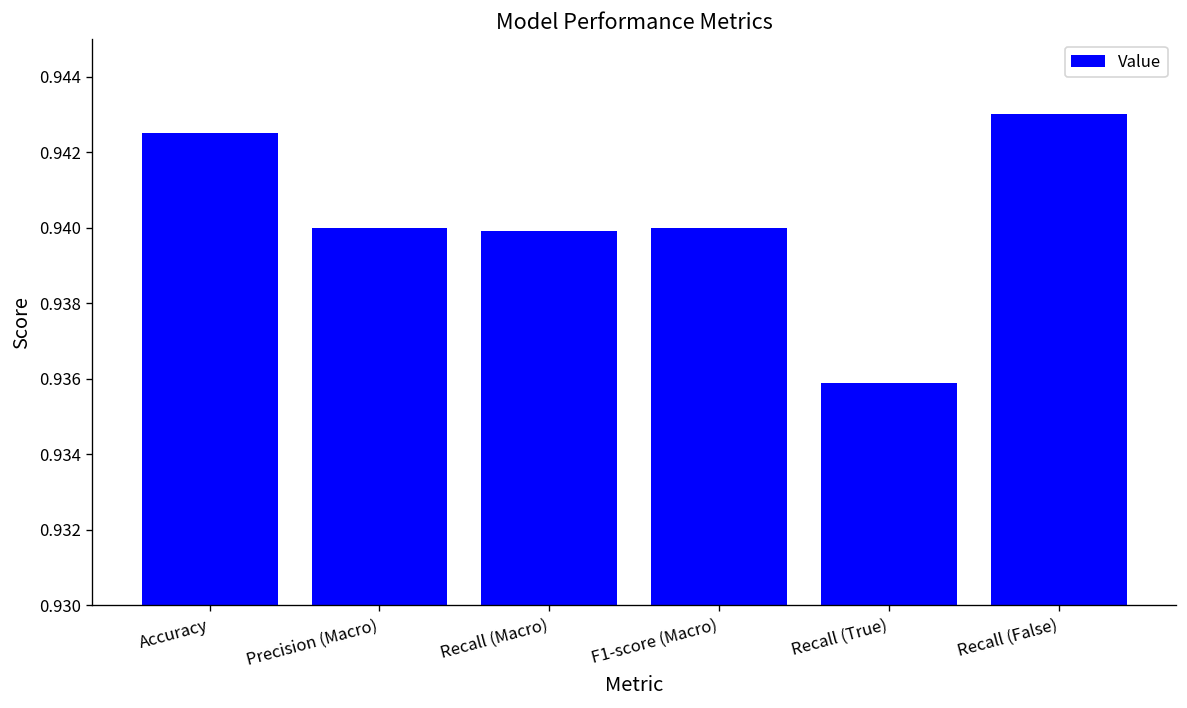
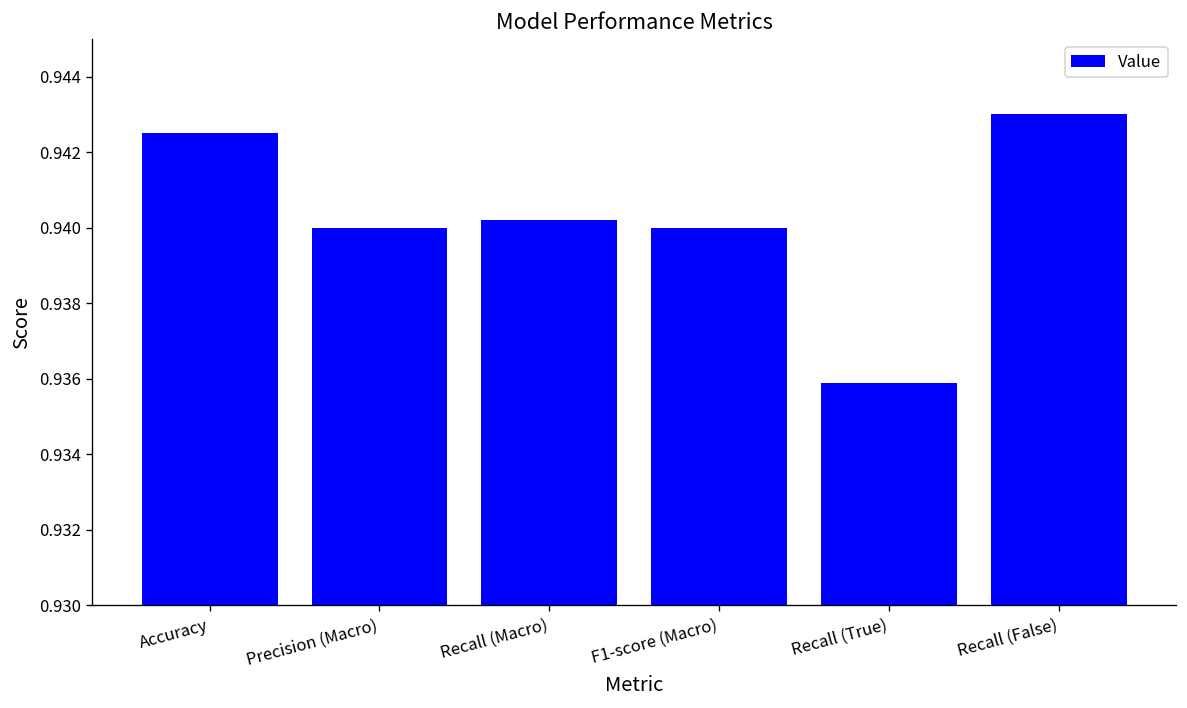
  {
    "Accuracy": 0.9425,
    "Precision (Macro)": 0.9400,
-   "Recall (Macro)": 0.9399,
+   "Recall (Macro)": 0.9402,
    "F1-score (Macro)": 0.9400,
    "Recall (True)": 0.9359,
    "Recall (False)": 0.9430
  }
